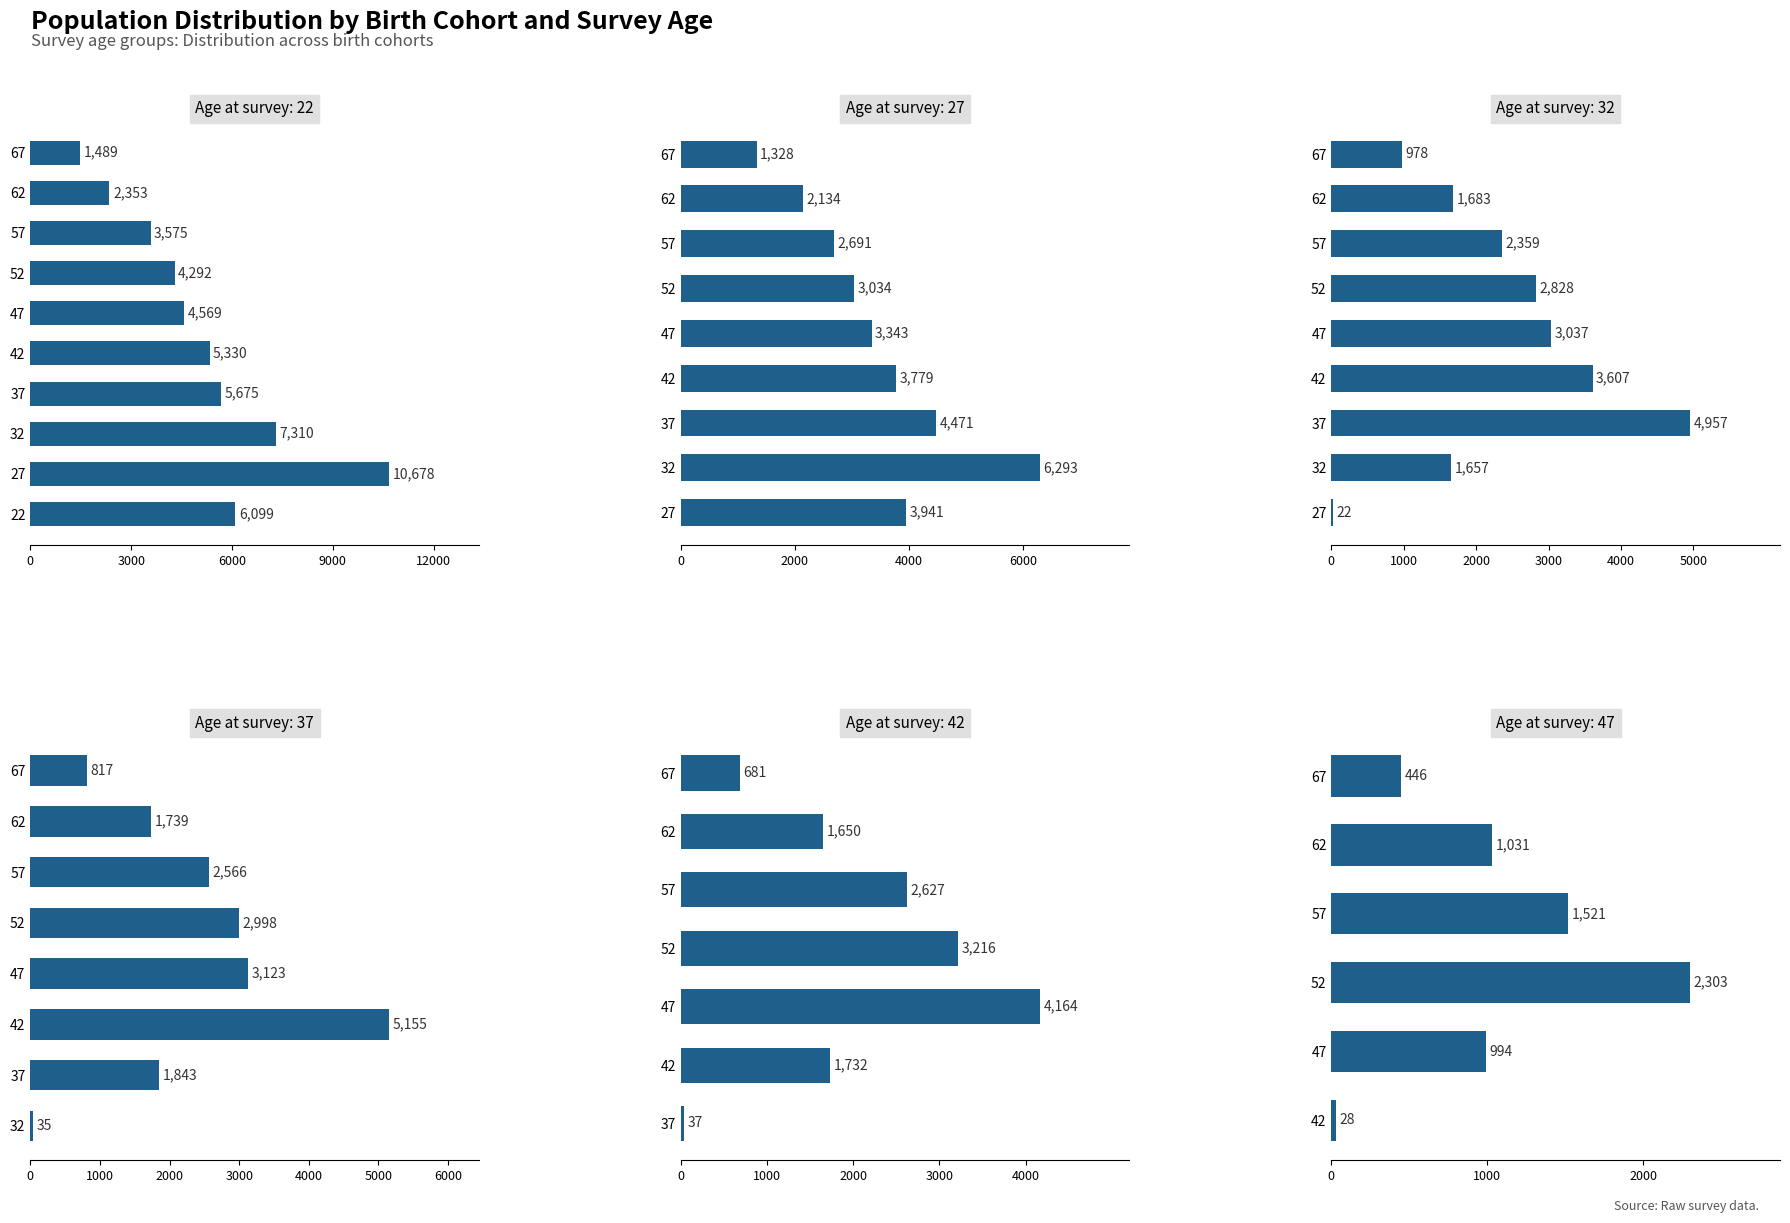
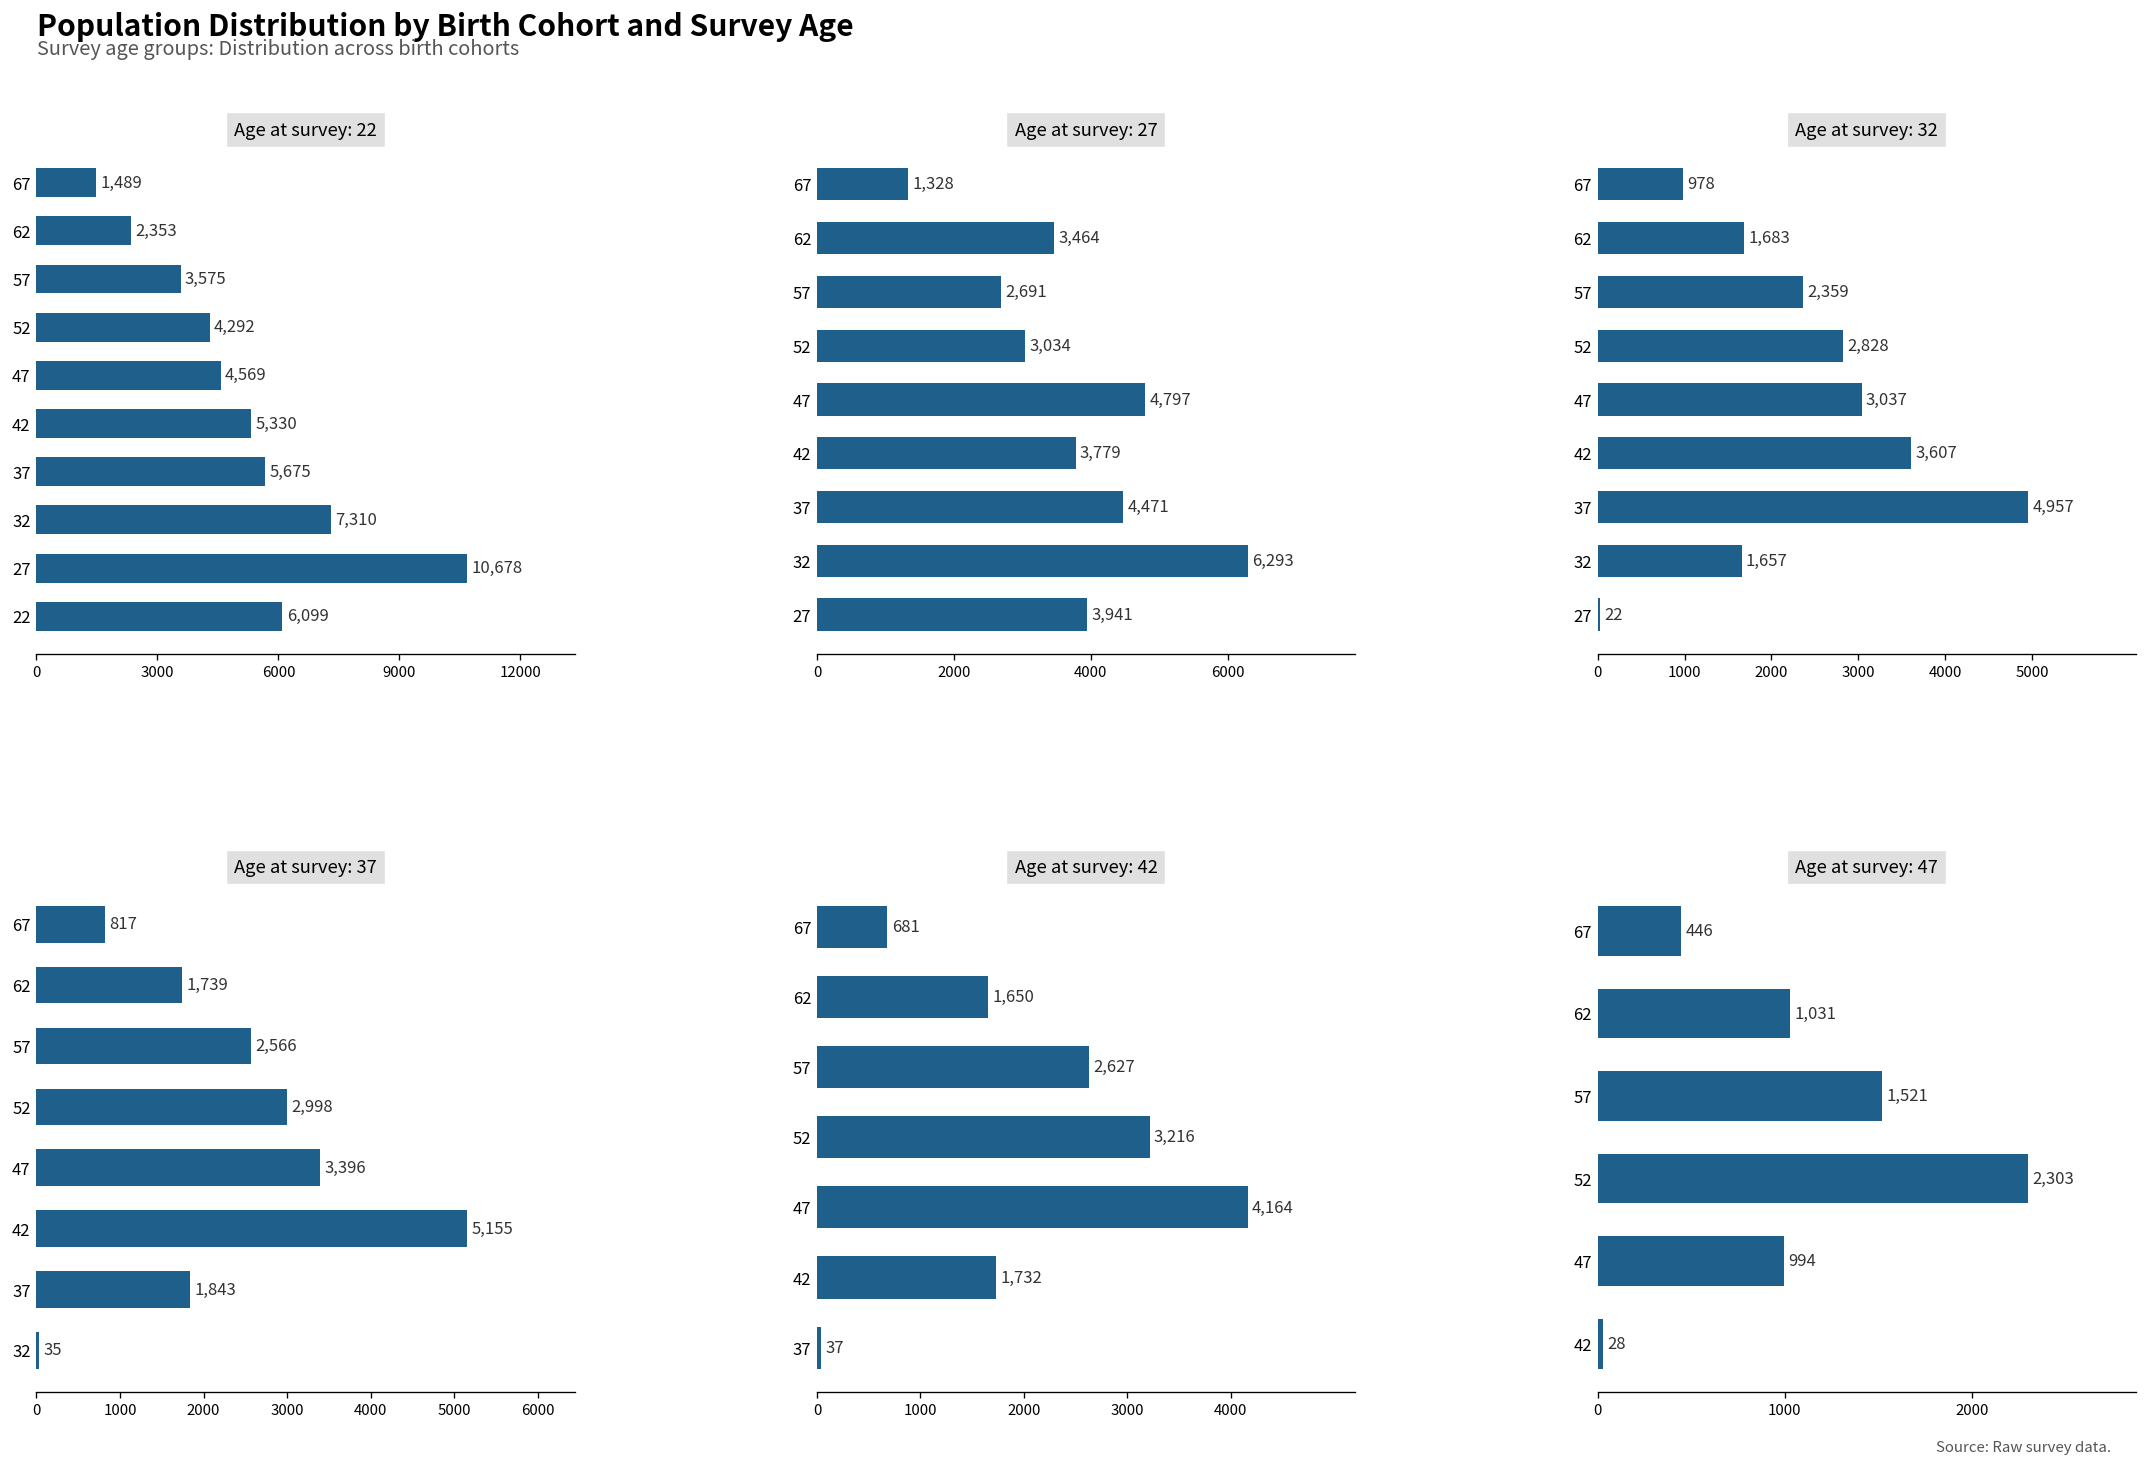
  {
    "Age at survey: 22": {
      "67": "1,489",
      "62": "2,353",
      "57": "3,575",
      "52": "4,292",
      "47": "4,569",
      "42": "5,330",
      "37": "5,675",
      "32": "7,310",
      "27": "10,678",
      "22": "6,099"
    },
    "Age at survey: 27": {
      "67": "1,328",
-     "62": "2,134",
+     "62": "3,464",
      "57": "2,691",
      "52": "3,034",
-     "47": "3,343",
+     "47": "4,797",
      "42": "3,779",
      "37": "4,471",
      "32": "6,293",
      "27": "3,941"
    },
    "Age at survey: 32": {
      "67": "978",
      "62": "1,683",
      "57": "2,359",
      "52": "2,828",
      "47": "3,037",
      "42": "3,607",
      "37": "4,957",
      "32": "1,657",
      "27": "22"
    },
    "Age at survey: 37": {
      "67": "817",
      "62": "1,739",
      "57": "2,566",
      "52": "2,998",
-     "47": "3,123",
+     "47": "3,396",
      "42": "5,155",
      "37": "1,843",
      "32": "35"
    },
    "Age at survey: 42": {
      "67": "681",
      "62": "1,650",
      "57": "2,627",
      "52": "3,216",
      "47": "4,164",
      "42": "1,732",
      "37": "37"
    },
    "Age at survey: 47": {
      "67": "446",
      "62": "1,031",
      "57": "1,521",
      "52": "2,303",
      "47": "994",
      "42": "28"
    }
  }
